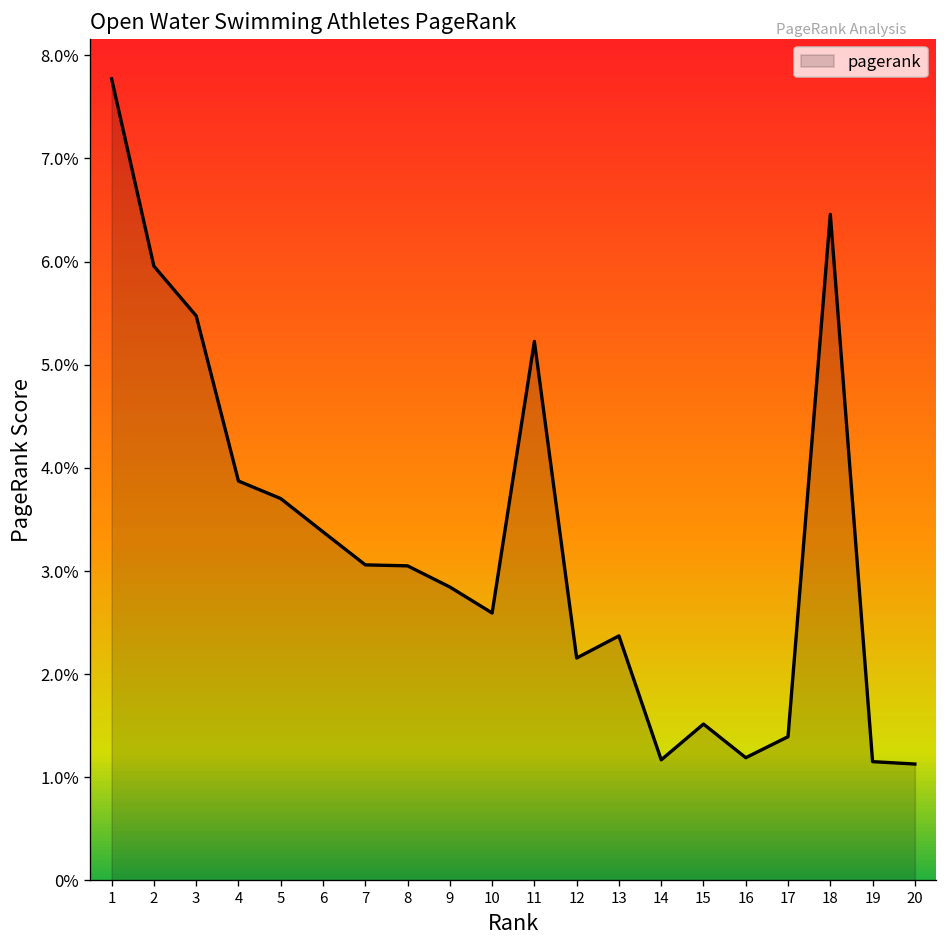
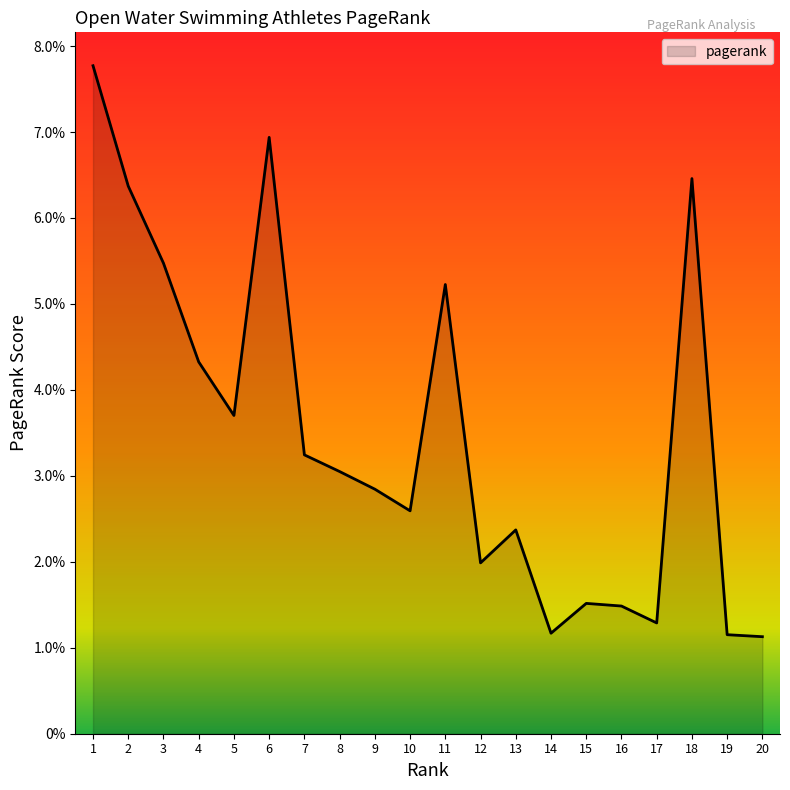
  {
    "1": "7.8%",
-   "2": "6.0%",
+   "2": "6.4%",
    "3": "5.5%",
-   "4": "3.9%",
+   "4": "4.3%",
    "5": "3.7%",
-   "6": "3.4%",
-   "7": "3.1%",
+   "6": "6.9%",
+   "7": "3.2%",
    "8": "3.1%",
    "9": "2.8%",
    "10": "2.6%",
    "11": "5.2%",
-   "12": "2.2%",
+   "12": "2.0%",
    "13": "2.4%",
    "14": "1.2%",
    "15": "1.5%",
-   "16": "1.2%",
-   "17": "1.4%",
+   "16": "1.5%",
+   "17": "1.3%",
    "18": "6.5%",
    "19": "1.2%",
    "20": "1.1%"
  }
